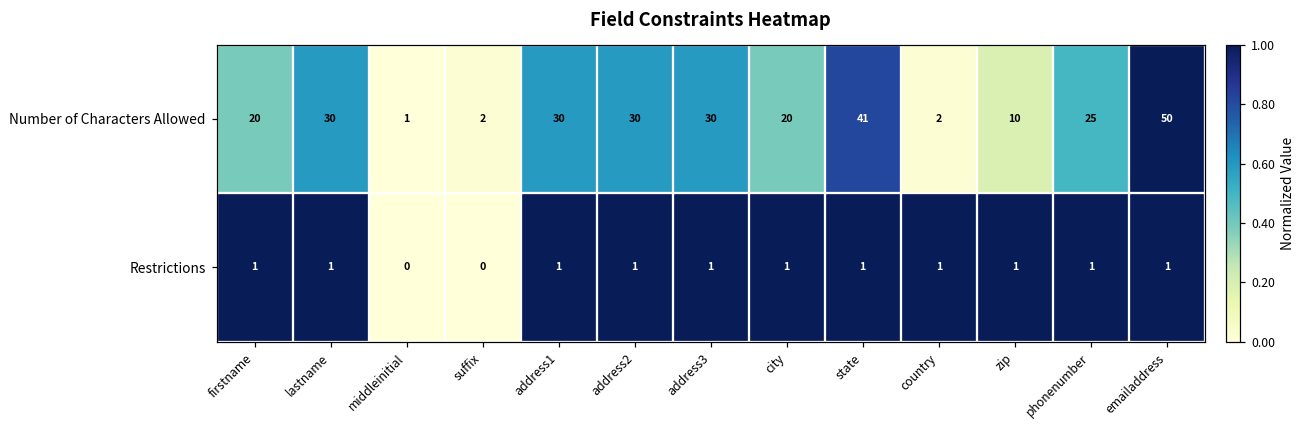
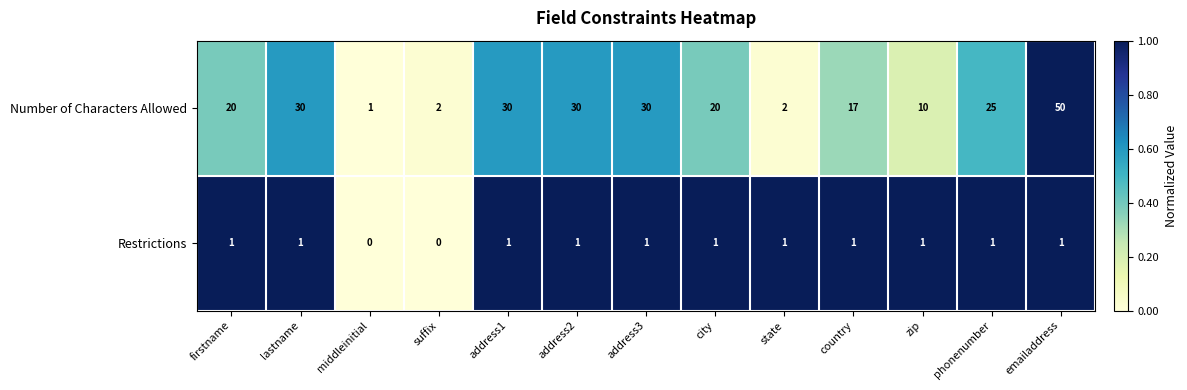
  {
    "Number of Characters Allowed": {
      "firstname": 20,
      "lastname": 30,
      "middleinitial": 1,
      "suffix": 2,
      "address1": 30,
      "address2": 30,
      "address3": 30,
      "city": 20,
-     "state": 41,
-     "country": 2,
+     "state": 2,
+     "country": 17,
      "zip": 10,
      "phonenumber": 25,
      "emailaddress": 50
    },
    "Restrictions": {
      "firstname": 1,
      "lastname": 1,
      "middleinitial": 0,
      "suffix": 0,
      "address1": 1,
      "address2": 1,
      "address3": 1,
      "city": 1,
      "state": 1,
      "country": 1,
      "zip": 1,
      "phonenumber": 1,
      "emailaddress": 1
    }
  }
